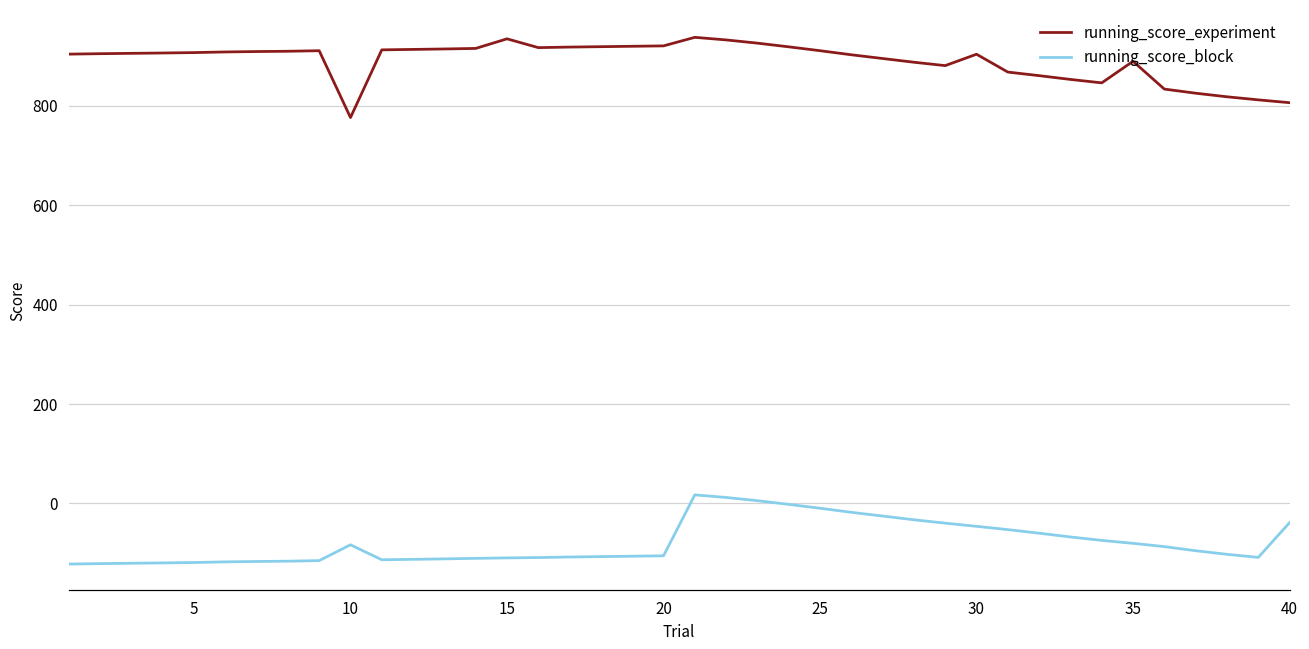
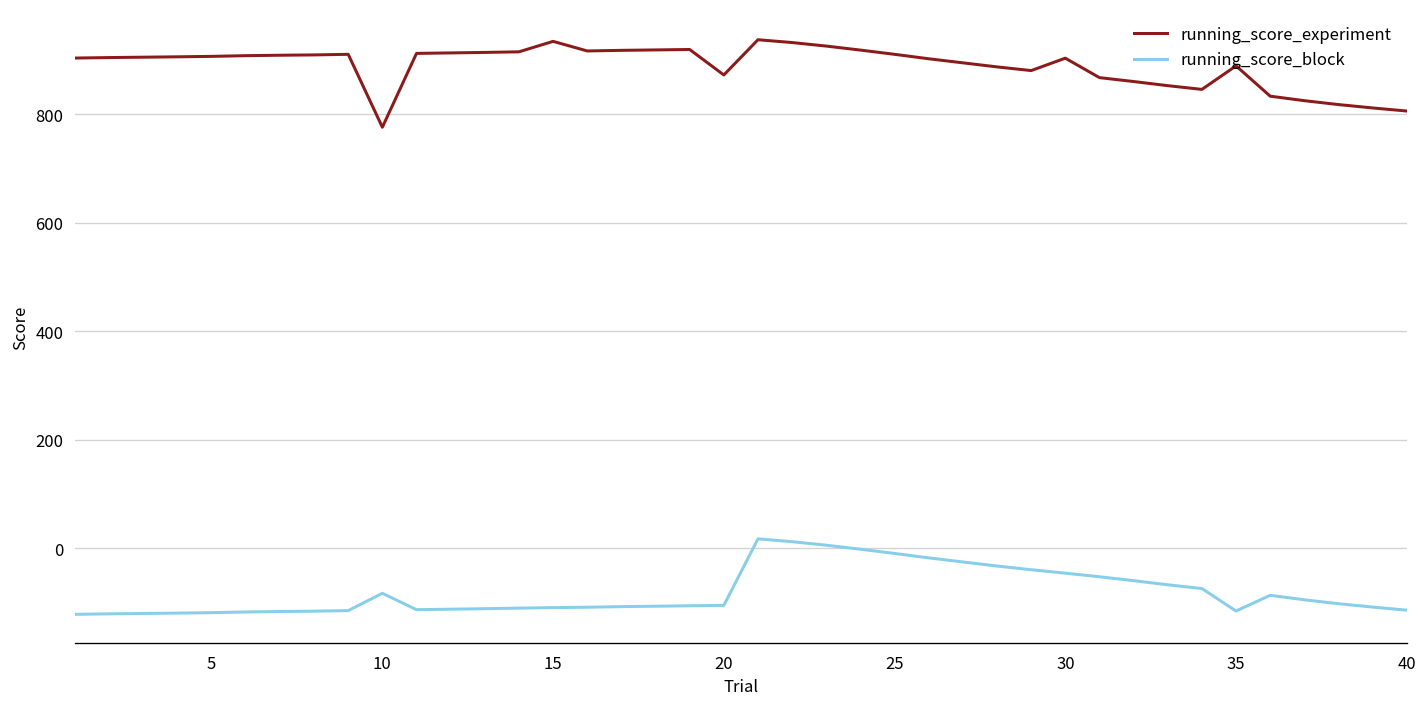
  {
    "running_score_experiment": {
      "5": 910,
      "10": 780,
      "15": 930,
-     "20": 920,
+     "20": 870,
      "25": 910,
      "30": 900,
      "35": 890,
      "40": 810
    },
    "running_score_block": {
      "5": -120,
      "10": -80,
      "15": -110,
      "20": -110,
      "25": -10,
      "30": -50,
-     "35": -80,
-     "40": -40
+     "35": -120,
+     "40": -110
    }
  }
